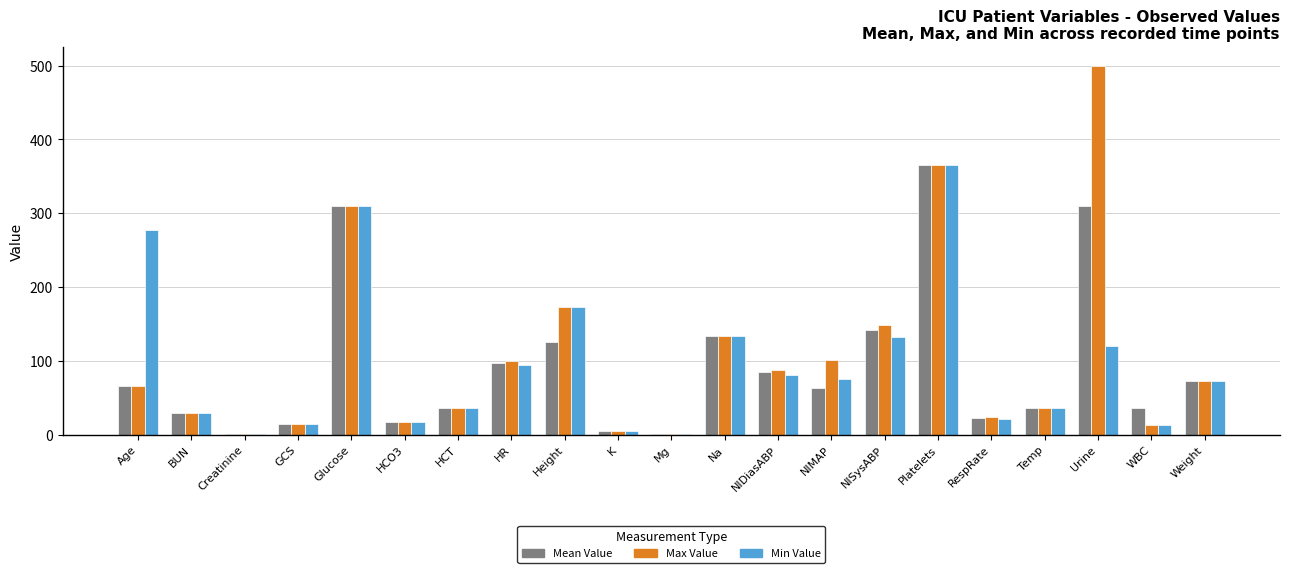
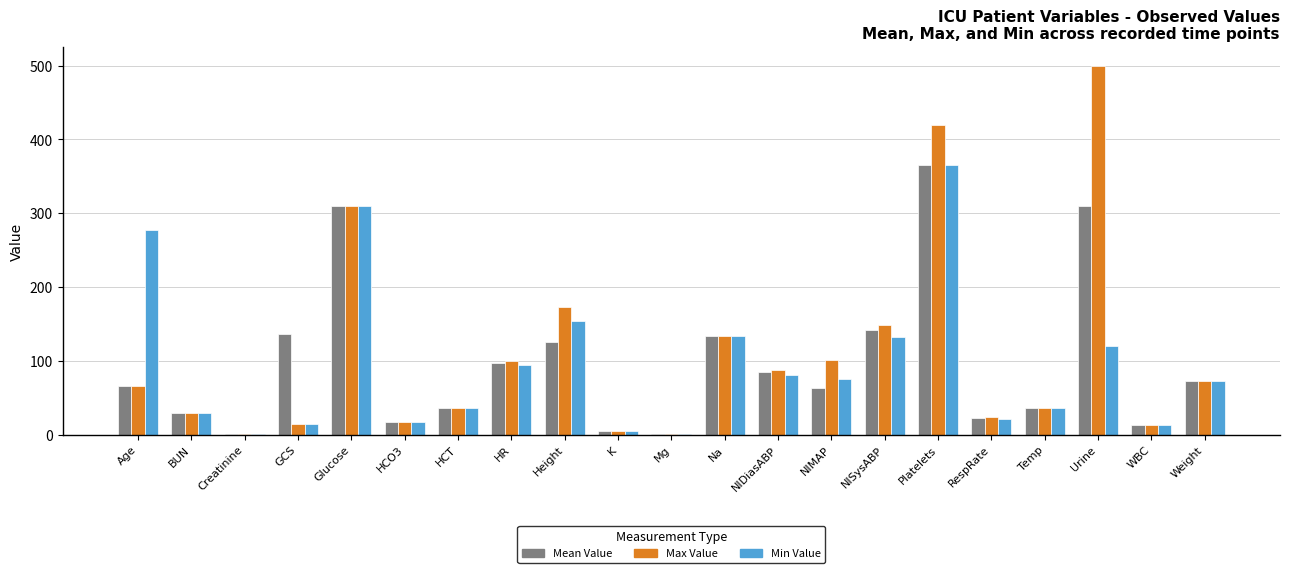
  {
    "Mean Value": {
      "Age": 70,
      "BUN": 30,
-     "GCS": 20,
+     "GCS": 140,
      "Glucose": 310,
      "HCO3": 20,
      "HCT": 40,
      "HR": 100,
      "Height": 130,
      "K": 10,
      "Na": 130,
      "NIDiasABP": 80,
      "NIMAP": 60,
      "NISysABP": 140,
      "Platelets": 370,
      "RespRate": 20,
      "Temp": 40,
      "Urine": 310,
-     "WBC": 40,
+     "WBC": 10,
      "Weight": 70
    },
    "Max Value": {
      "Age": 70,
      "BUN": 30,
      "GCS": 20,
      "Glucose": 310,
      "HCO3": 20,
      "HCT": 40,
      "HR": 100,
      "Height": 170,
      "K": 10,
      "Na": 130,
      "NIDiasABP": 90,
      "NIMAP": 100,
      "NISysABP": 150,
-     "Platelets": 370,
+     "Platelets": 420,
      "RespRate": 20,
      "Temp": 40,
      "Urine": 500,
      "WBC": 10,
      "Weight": 70
    },
    "Min Value": {
      "Age": 280,
      "BUN": 30,
      "GCS": 20,
      "Glucose": 310,
      "HCO3": 20,
      "HCT": 40,
      "HR": 90,
-     "Height": 170,
+     "Height": 150,
      "K": 10,
      "Na": 130,
      "NIDiasABP": 80,
      "NIMAP": 70,
      "NISysABP": 130,
      "Platelets": 370,
      "RespRate": 20,
      "Temp": 40,
      "Urine": 120,
      "WBC": 10,
      "Weight": 70
    }
  }
